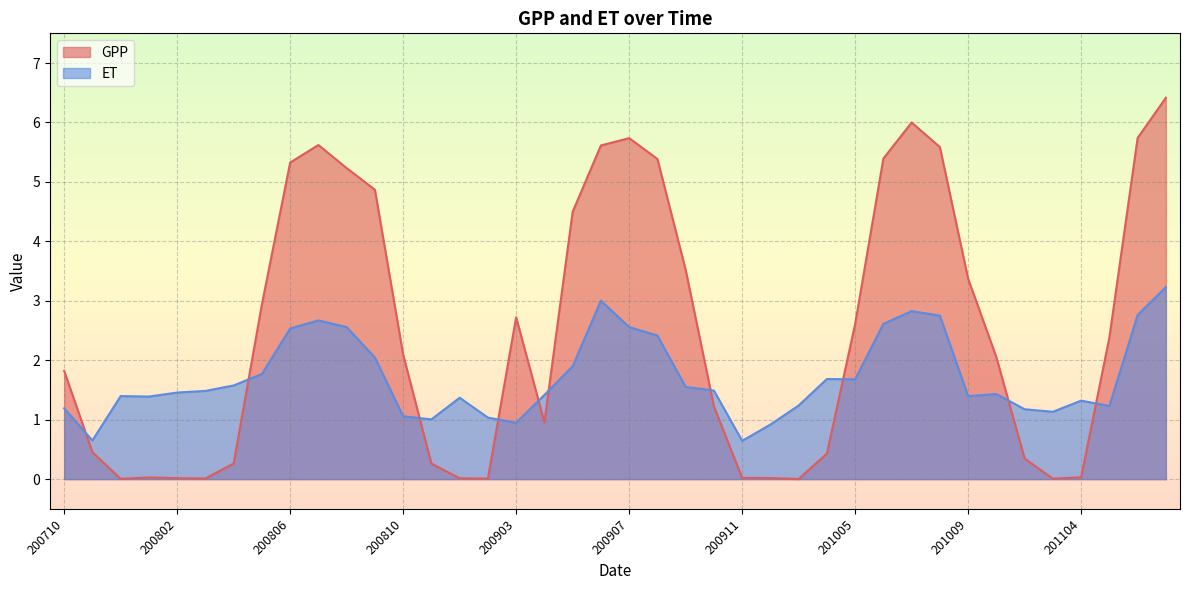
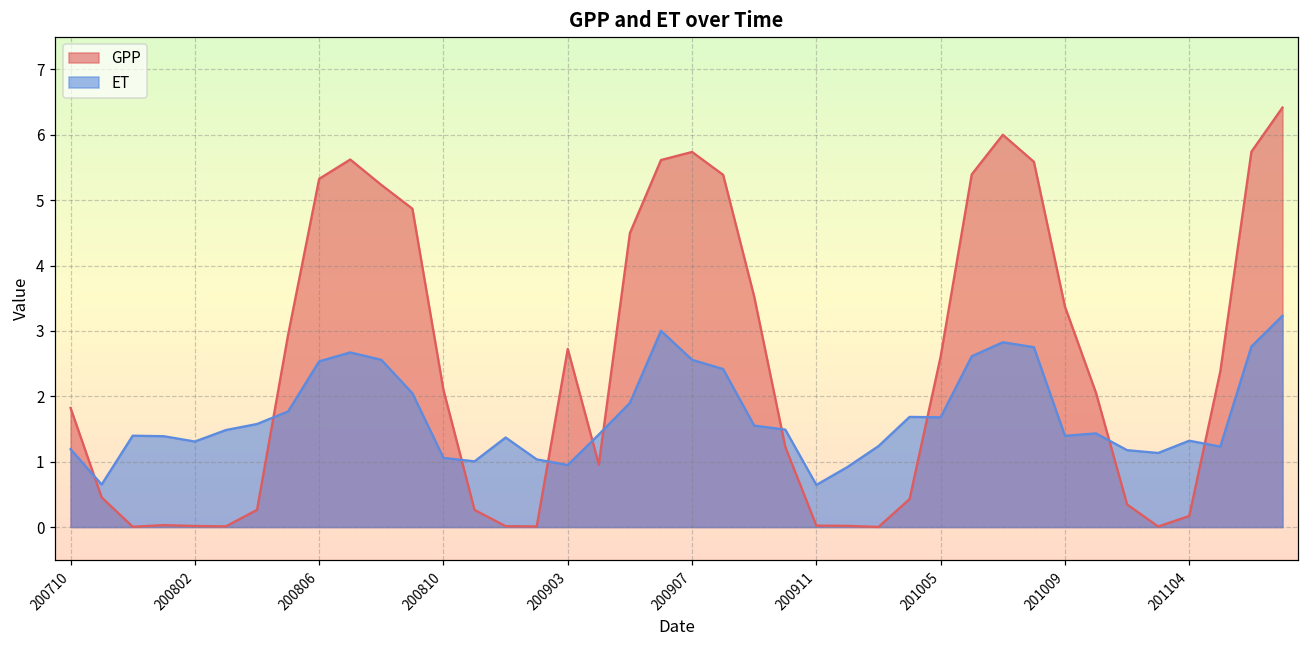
  {
    "GPP": {
      "200710": 1.8,
      "200802": 0.0,
      "200806": 5.3,
      "200810": 2.1,
      "200903": 2.7,
      "200907": 5.7,
      "200911": 0.0,
      "201005": 2.6,
      "201009": 3.4,
-     "201104": 0.0
+     "201104": 0.2
    },
    "ET": {
      "200710": 1.2,
-     "200802": 1.5,
+     "200802": 1.3,
      "200806": 2.5,
      "200810": 1.1,
      "200903": 0.9,
      "200907": 2.6,
      "200911": 0.6,
      "201005": 1.7,
      "201009": 1.4,
      "201104": 1.3
    }
  }
